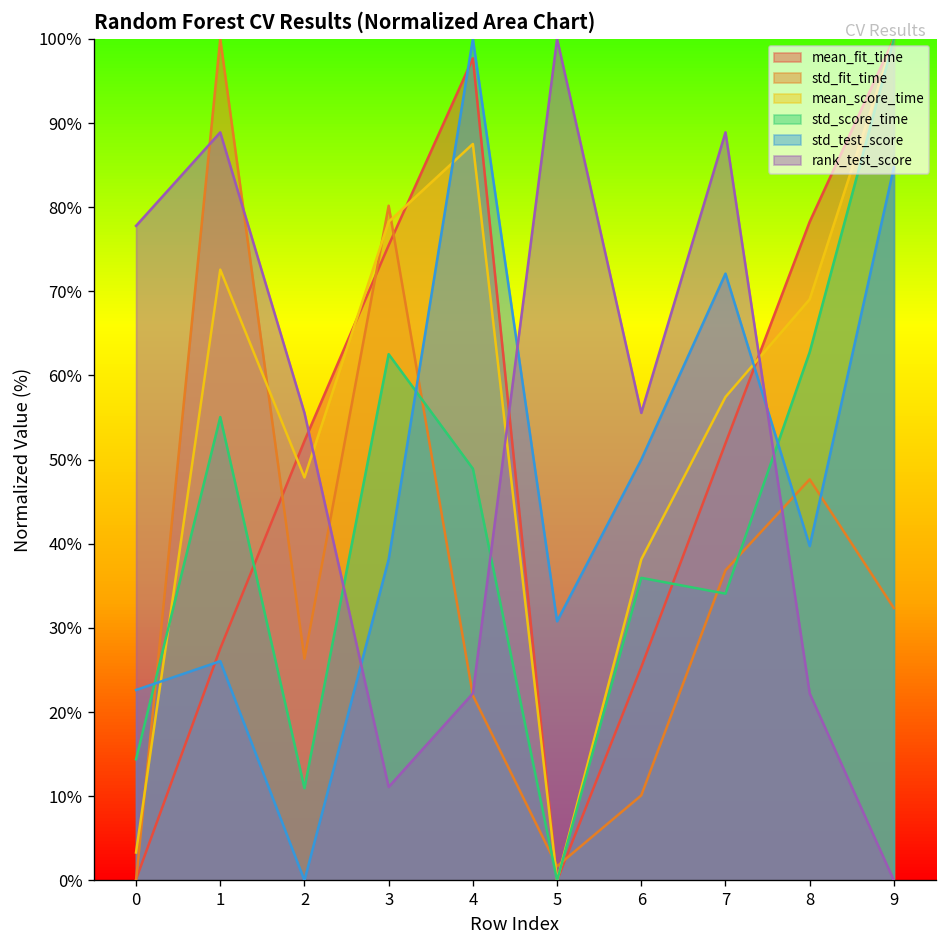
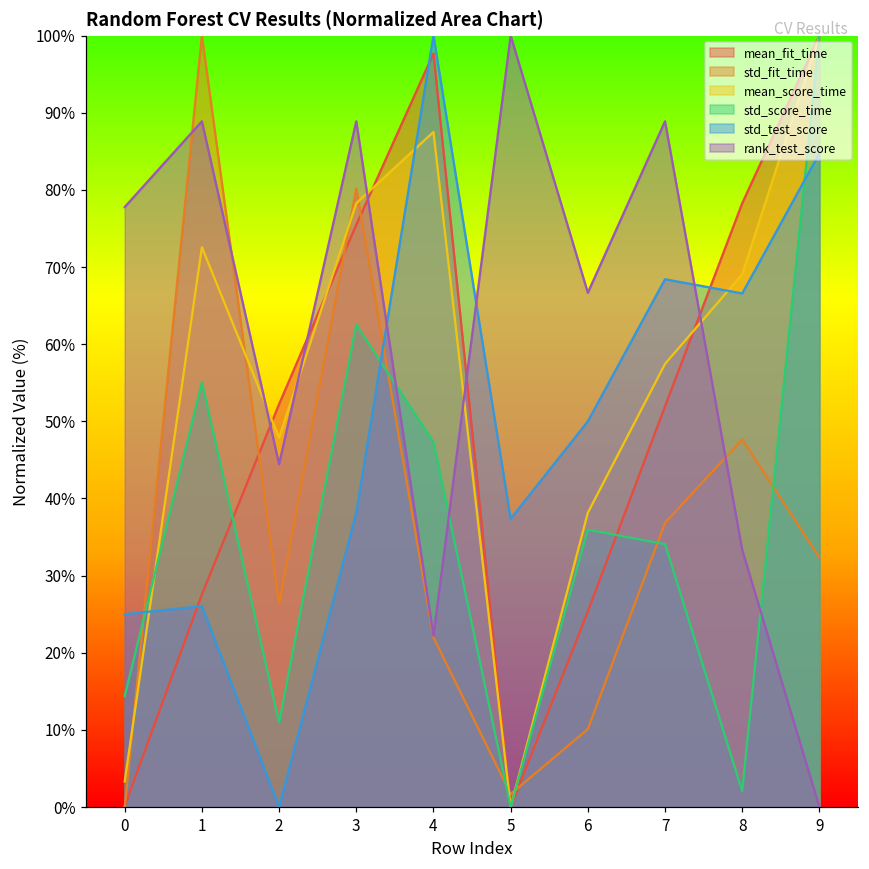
  {
    "std_score_time": {
      "0": "14%",
      "1": "55%",
      "2": "11%",
      "3": "63%",
-     "4": "49%",
+     "4": "47%",
      "6": "36%",
      "7": "34%",
-     "8": "63%"
+     "8": "2%"
    },
    "std_test_score": {
-     "0": "23%",
+     "0": "25%",
      "1": "26%",
      "2": "0%",
      "3": "38%",
      "4": "100%",
-     "5": "31%",
+     "5": "37%",
      "6": "50%",
-     "7": "72%",
-     "8": "40%",
+     "7": "68%",
+     "8": "67%",
      "9": "85%"
    },
    "rank_test_score": {
      "0": "78%",
      "1": "89%",
-     "2": "56%",
-     "3": "11%",
+     "2": "44%",
+     "3": "89%",
      "5": "100%",
-     "6": "56%",
+     "6": "67%",
      "7": "89%",
-     "8": "22%",
+     "8": "33%",
      "9": "0%"
    }
  }
